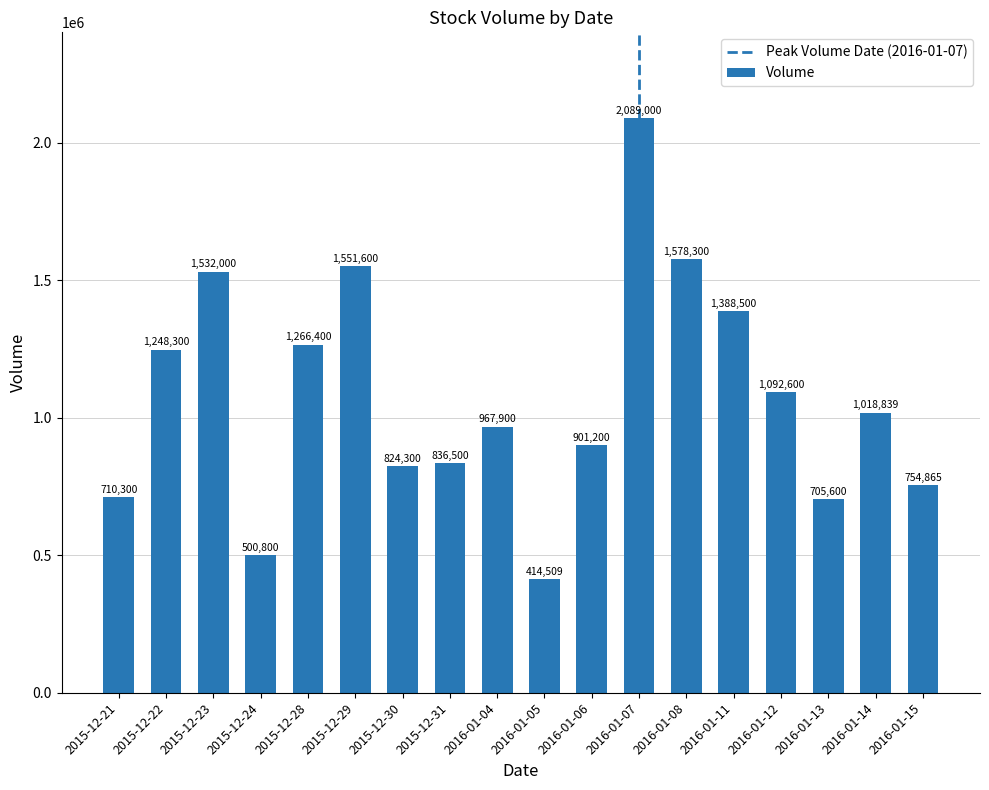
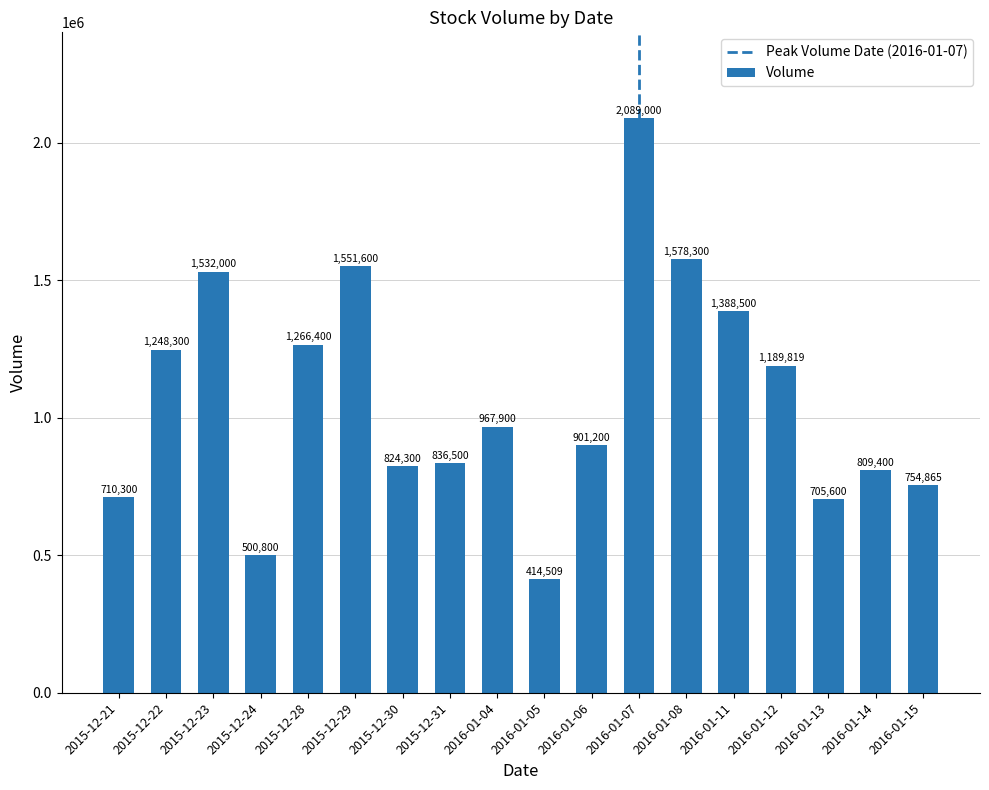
  {
    "2015-12-21": "710,300",
    "2015-12-22": "1,248,300",
    "2015-12-23": "1,532,000",
    "2015-12-24": "500,800",
    "2015-12-28": "1,266,400",
    "2015-12-29": "1,551,600",
    "2015-12-30": "824,300",
    "2015-12-31": "836,500",
    "2016-01-04": "967,900",
    "2016-01-05": "414,509",
    "2016-01-06": "901,200",
    "2016-01-07": "2,089,000",
    "2016-01-08": "1,578,300",
    "2016-01-11": "1,388,500",
-   "2016-01-12": "1,092,600",
+   "2016-01-12": "1,189,819",
    "2016-01-13": "705,600",
-   "2016-01-14": "1,018,839",
+   "2016-01-14": "809,400",
    "2016-01-15": "754,865"
  }
